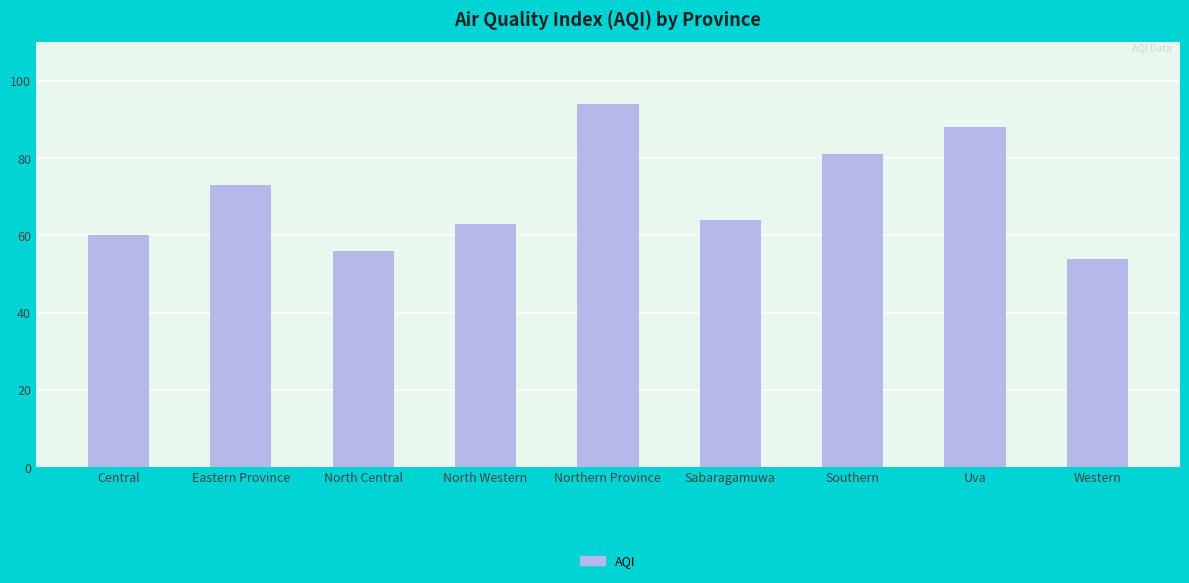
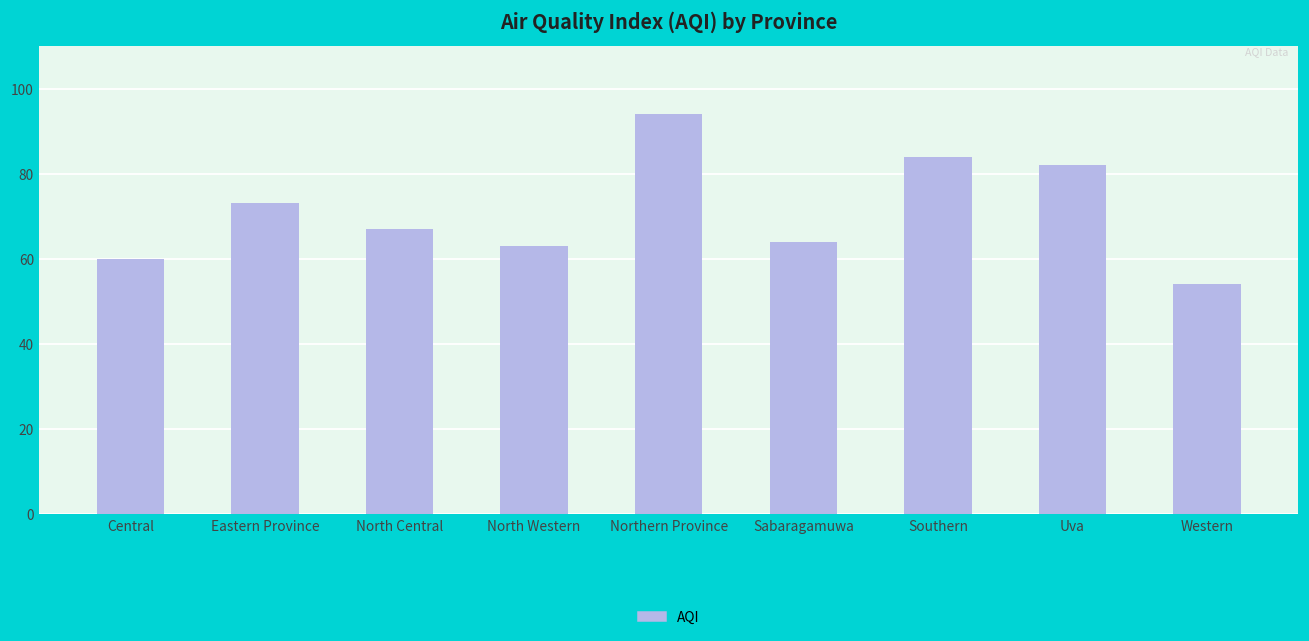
  {
    "Central": 60,
    "Eastern Province": 73,
-   "North Central": 56,
+   "North Central": 67,
    "North Western": 63,
    "Northern Province": 94,
    "Sabaragamuwa": 64,
-   "Southern": 81,
-   "Uva": 88,
+   "Southern": 84,
+   "Uva": 82,
    "Western": 54
  }
